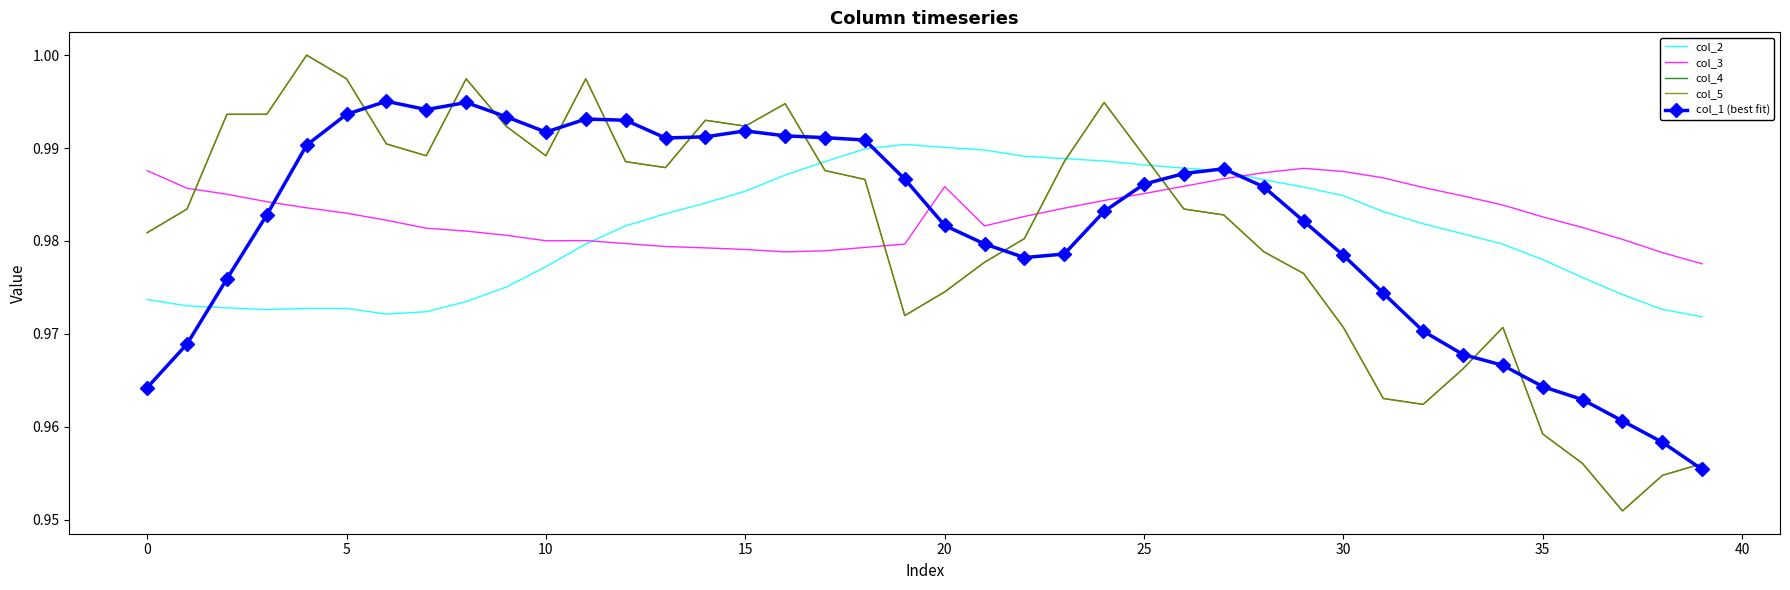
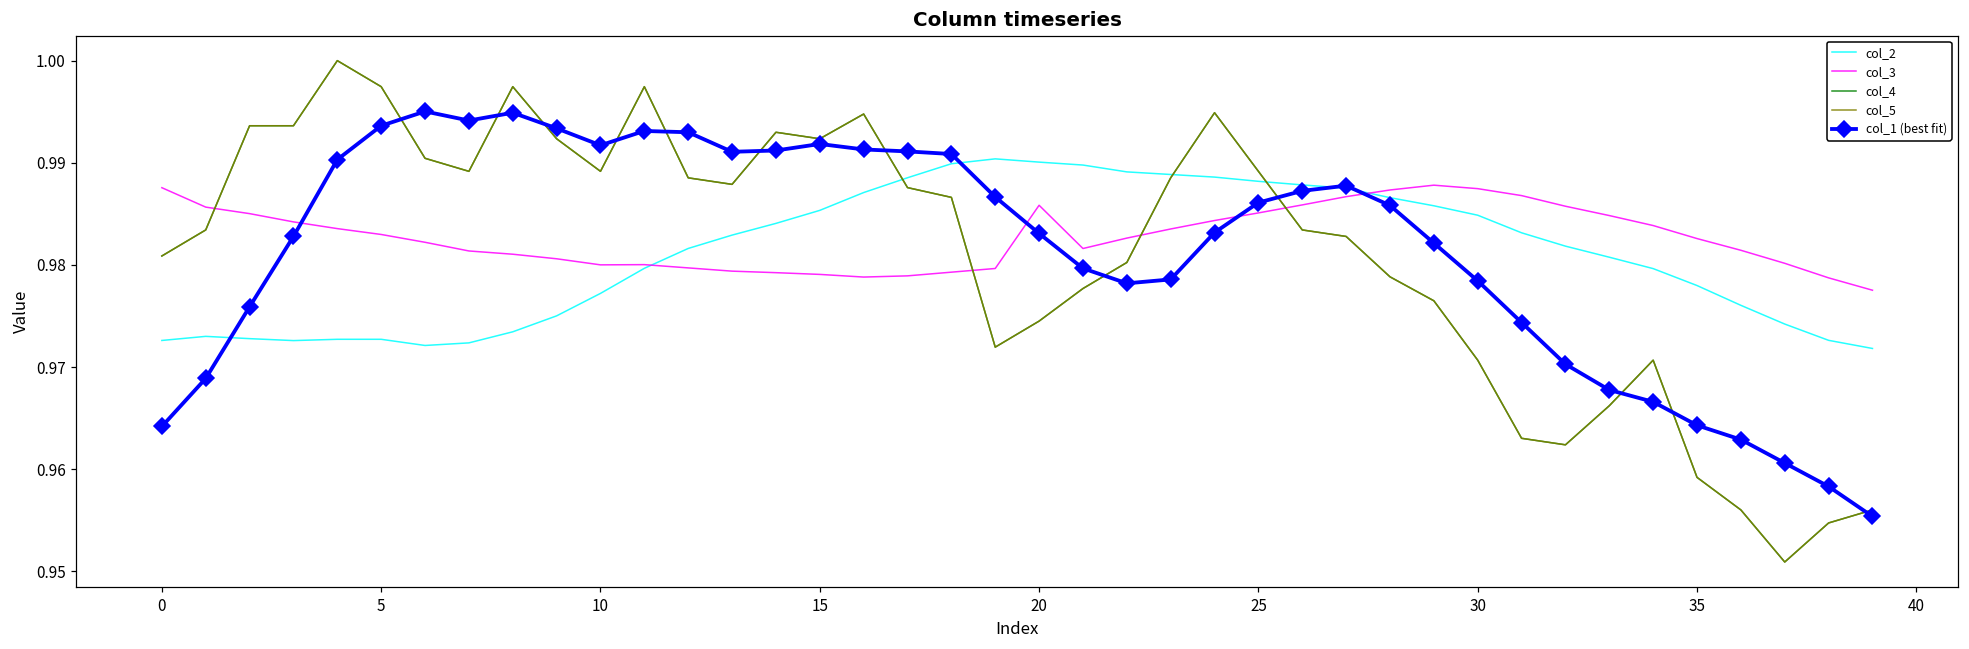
  {
    "col_2": {
-     "0": 0.974,
+     "0": 0.973,
      "5": 0.973,
      "10": 0.977,
      "15": 0.985,
      "20": 0.990,
      "25": 0.988,
      "30": 0.985,
      "35": 0.978
    },
    "col_3": {
      "0": 0.988,
      "5": 0.983,
      "10": 0.980,
      "15": 0.979,
      "20": 0.986,
      "25": 0.985,
      "30": 0.987,
      "35": 0.983
    },
    "col_5": {
      "0": 0.981,
      "5": 0.997,
      "10": 0.989,
      "15": 0.992,
      "20": 0.975,
      "25": 0.989,
      "30": 0.971,
      "35": 0.959
    },
    "col_1 (best fit)": {
      "0": 0.964,
      "5": 0.994,
      "10": 0.992,
      "15": 0.992,
-     "20": 0.982,
+     "20": 0.983,
      "25": 0.986,
      "30": 0.978,
      "35": 0.964
    }
  }
